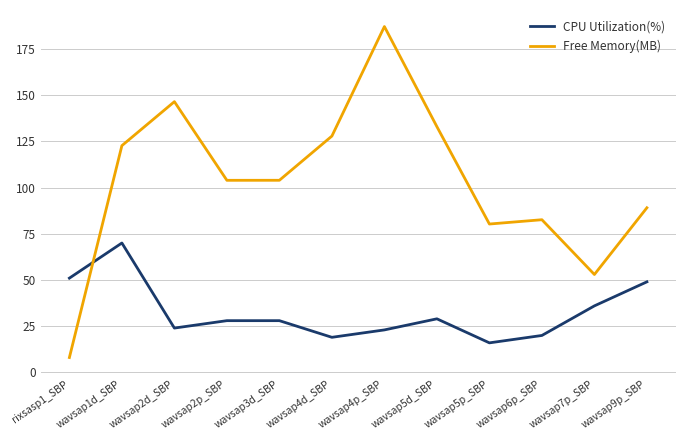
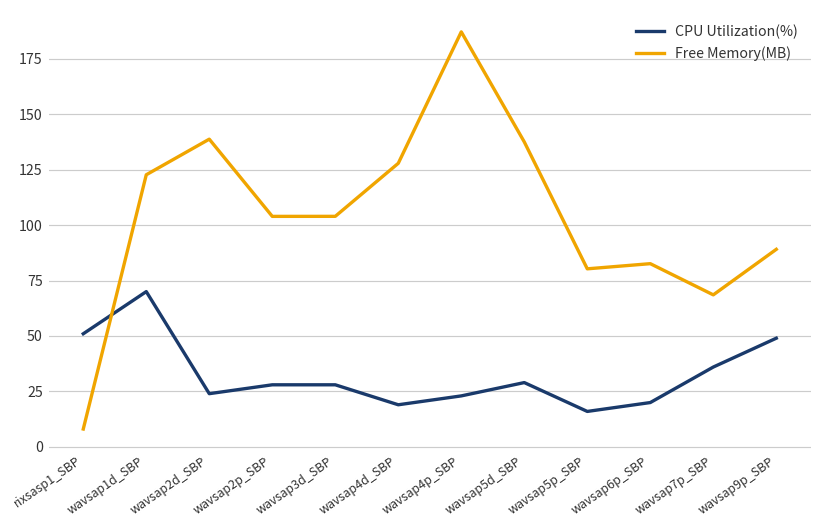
  {
    "CPU Utilization(%)": {
      "rixsasp1_SBP": 51,
      "wavsap1d_SBP": 70,
      "wavsap2d_SBP": 24,
      "wavsap2p_SBP": 28,
      "wavsap3d_SBP": 28,
      "wavsap4d_SBP": 19,
      "wavsap4p_SBP": 23,
      "wavsap5d_SBP": 29,
      "wavsap5p_SBP": 16,
      "wavsap6p_SBP": 20,
      "wavsap7p_SBP": 36,
      "wavsap9p_SBP": 49
    },
    "Free Memory(MB)": {
      "rixsasp1_SBP": 8,
      "wavsap1d_SBP": 123,
-     "wavsap2d_SBP": 146,
+     "wavsap2d_SBP": 139,
      "wavsap2p_SBP": 104,
      "wavsap3d_SBP": 104,
      "wavsap4d_SBP": 128,
      "wavsap4p_SBP": 187,
-     "wavsap5d_SBP": 133,
+     "wavsap5d_SBP": 137,
      "wavsap5p_SBP": 80,
      "wavsap6p_SBP": 83,
-     "wavsap7p_SBP": 53,
+     "wavsap7p_SBP": 69,
      "wavsap9p_SBP": 89
    }
  }
